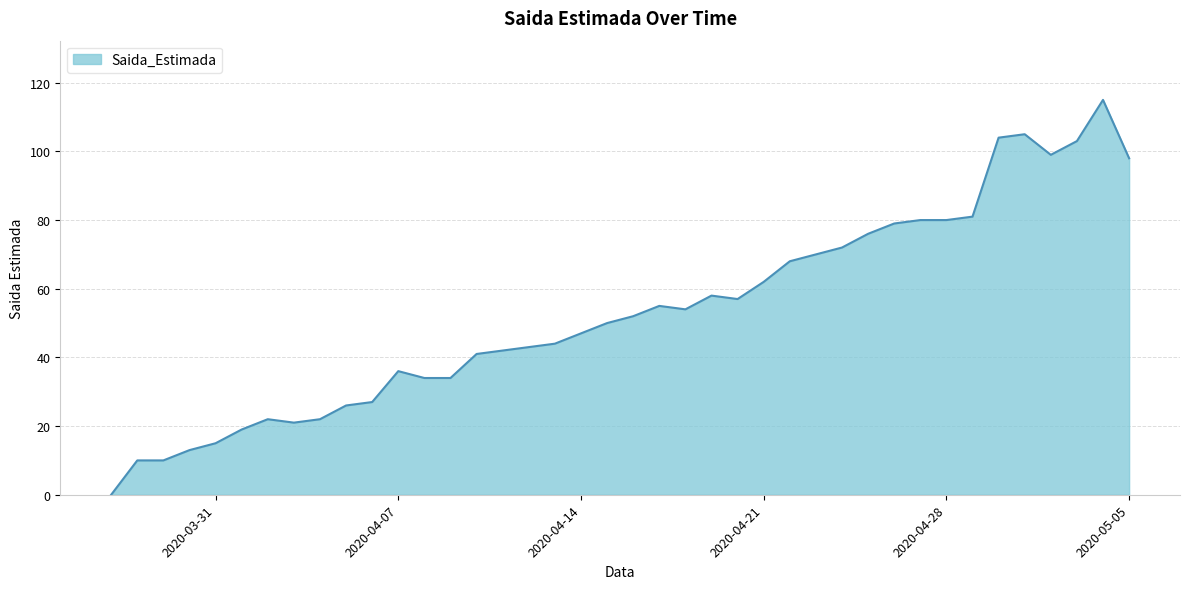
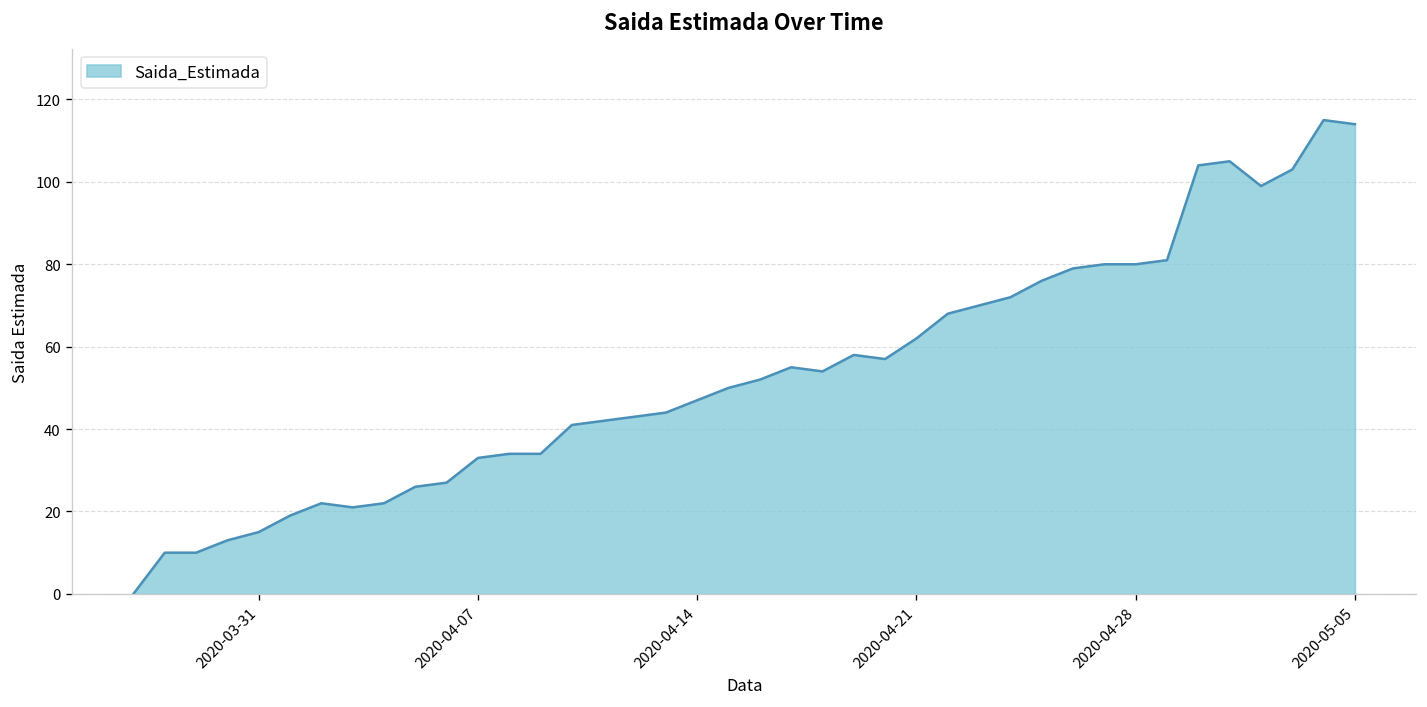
  {
    "2020-03-31": 15,
-   "2020-04-07": 36,
+   "2020-04-07": 33,
    "2020-04-14": 47,
    "2020-04-21": 62,
    "2020-04-28": 80,
-   "2020-05-05": 98
+   "2020-05-05": 114
  }
